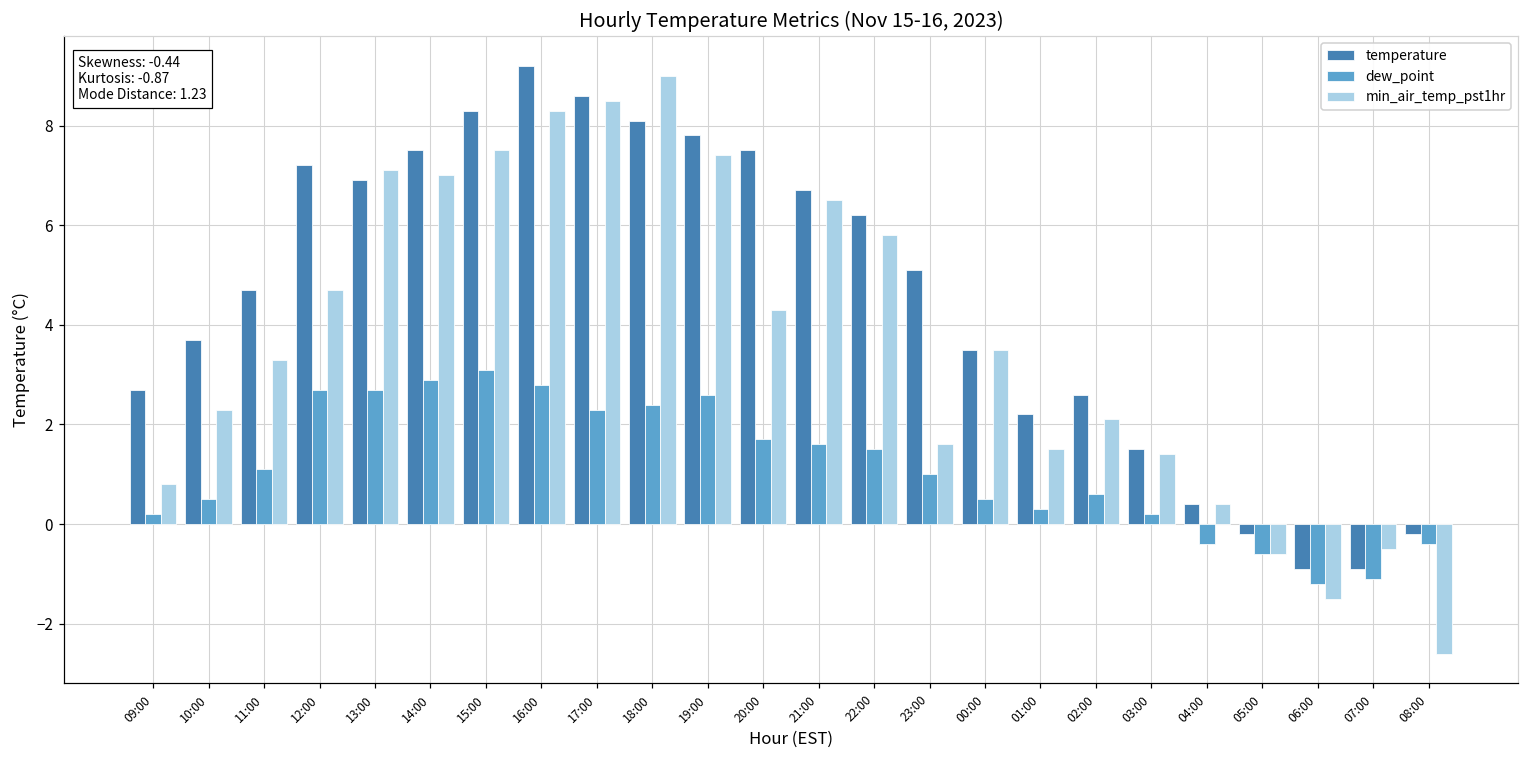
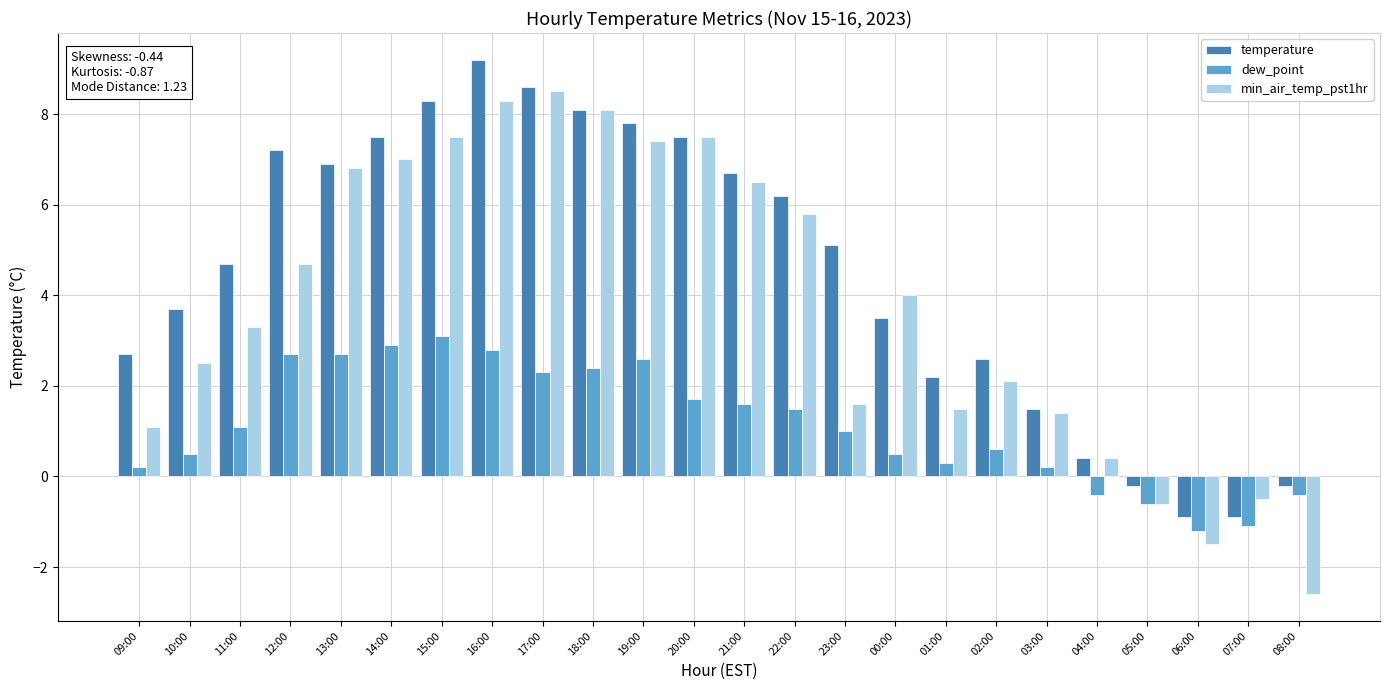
  {
    "min_air_temp_pst1hr": {
-     "09:00": 0.8,
-     "10:00": 2.3,
+     "09:00": 1.1,
+     "10:00": 2.5,
      "11:00": 3.3,
      "12:00": 4.7,
-     "13:00": 7.1,
+     "13:00": 6.8,
      "14:00": 7.0,
      "15:00": 7.5,
      "16:00": 8.3,
      "17:00": 8.5,
-     "18:00": 9.0,
+     "18:00": 8.1,
      "19:00": 7.4,
-     "20:00": 4.3,
+     "20:00": 7.5,
      "21:00": 6.5,
      "22:00": 5.8,
      "23:00": 1.6,
-     "00:00": 3.5,
+     "00:00": 4.0,
      "01:00": 1.5,
      "02:00": 2.1,
      "03:00": 1.4,
      "04:00": 0.4,
      "05:00": -0.6,
      "06:00": -1.5,
      "07:00": -0.5,
      "08:00": -2.6
    }
  }
